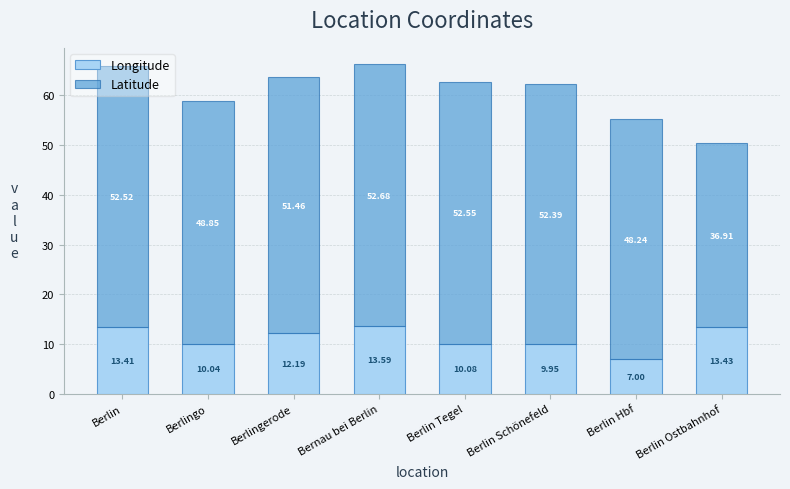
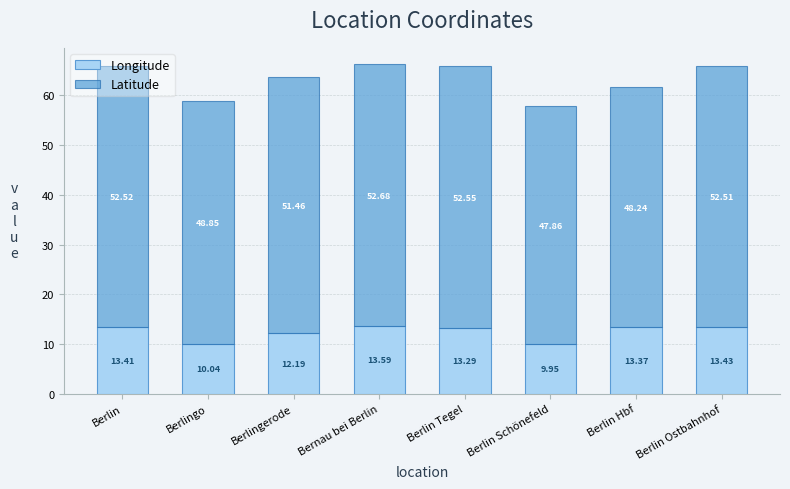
  {
    "Longitude": {
      "Berlin": 13.41,
      "Berlingo": 10.04,
      "Berlingerode": 12.19,
      "Bernau bei Berlin": 13.59,
-     "Berlin Tegel": 10.08,
+     "Berlin Tegel": 13.29,
      "Berlin Schönefeld": 9.95,
-     "Berlin Hbf": 7.00,
+     "Berlin Hbf": 13.37,
      "Berlin Ostbahnhof": 13.43
    },
    "Latitude": {
      "Berlingo": 48.85,
      "Berlingerode": 51.46,
      "Bernau bei Berlin": 52.68,
      "Berlin Tegel": 52.55,
-     "Berlin Schönefeld": 52.39,
+     "Berlin Schönefeld": 47.86,
      "Berlin Hbf": 48.24,
-     "Berlin Ostbahnhof": 36.91
+     "Berlin Ostbahnhof": 52.51
    }
  }
